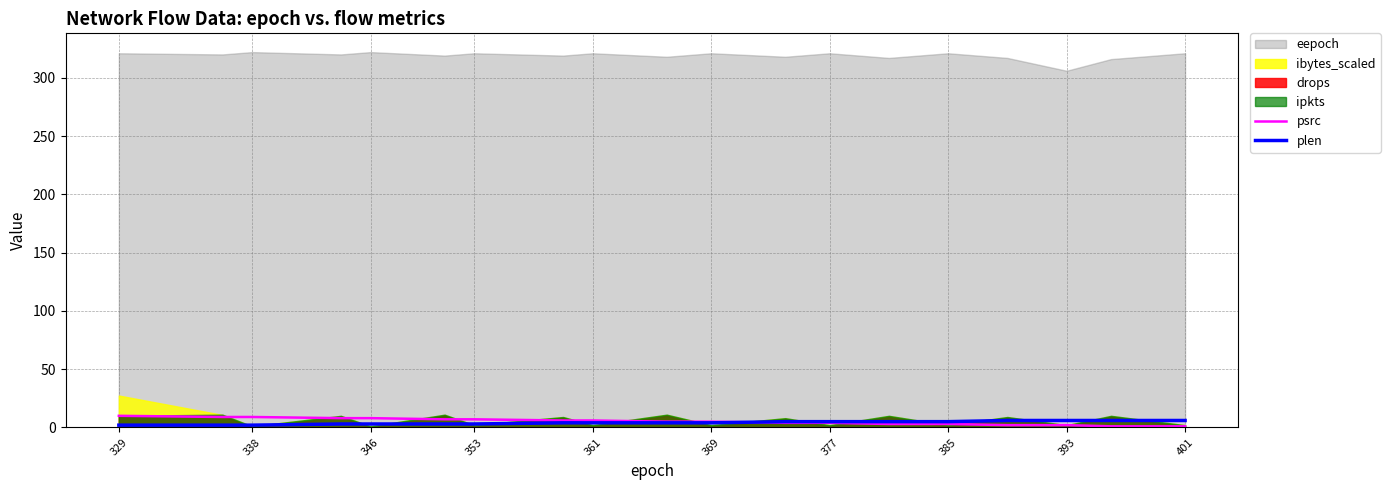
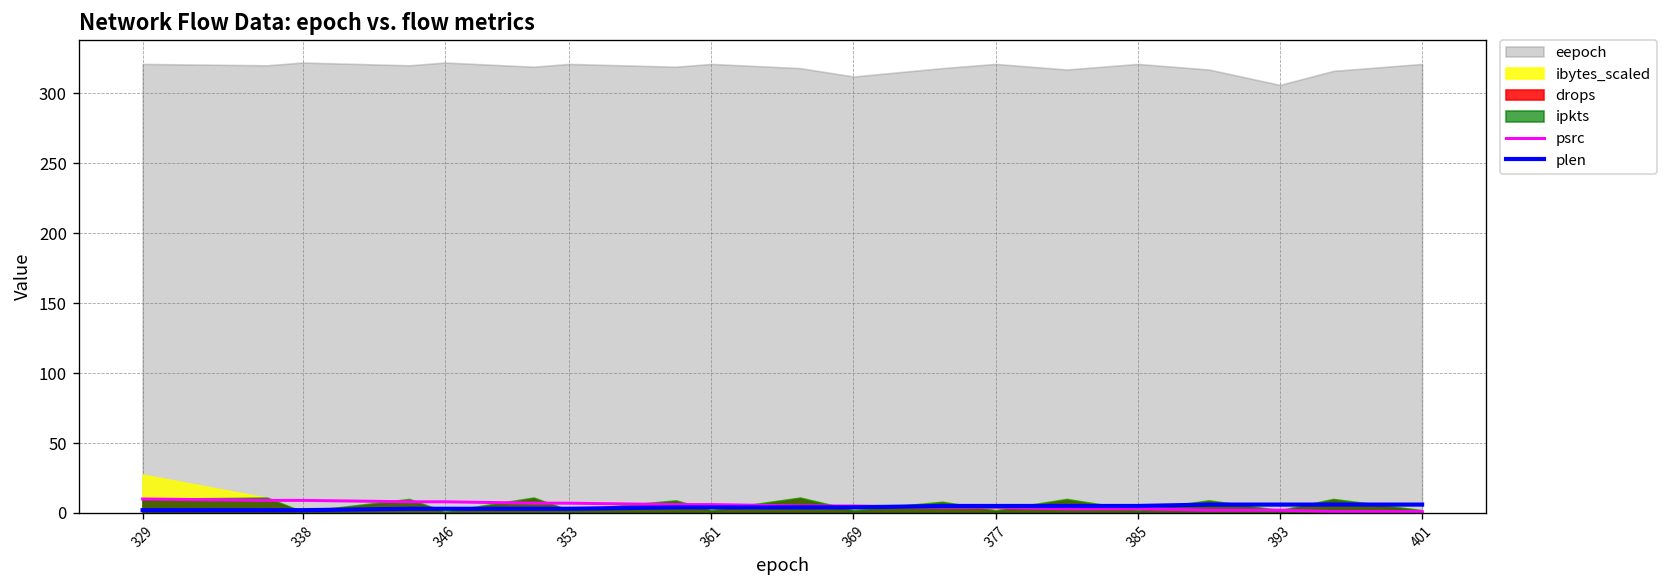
  {
    "eepoch": {
      "329": 321,
      "338": 322,
      "346": 322,
      "353": 321,
      "361": 321,
-     "369": 321,
+     "369": 312,
      "377": 321,
      "385": 321,
      "393": 306,
      "401": 321
    },
    "psrc": {
      "338": 9,
      "346": 8,
      "353": 7
    },
    "plen": {
      "329": 2,
      "393": 6,
      "401": 6
    },
    "ibytes_scaled": {
      "329": 27
    }
  }
